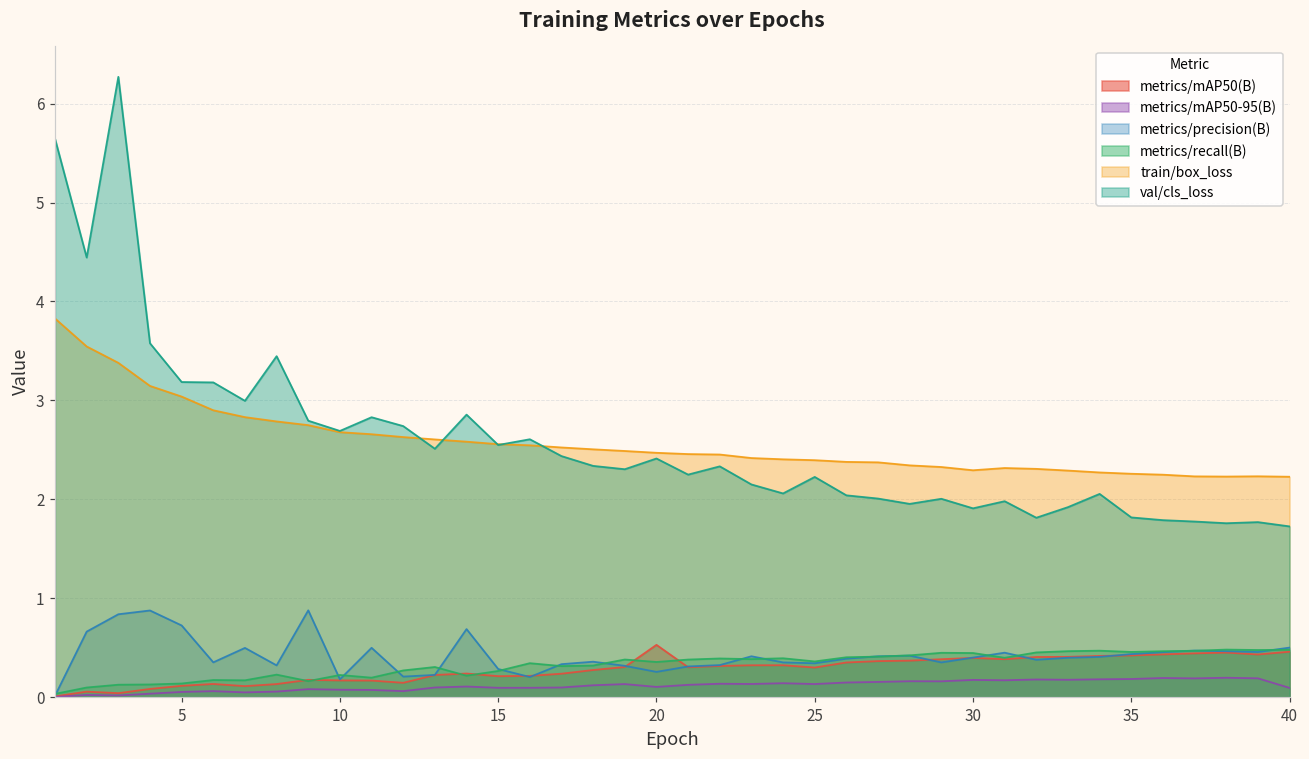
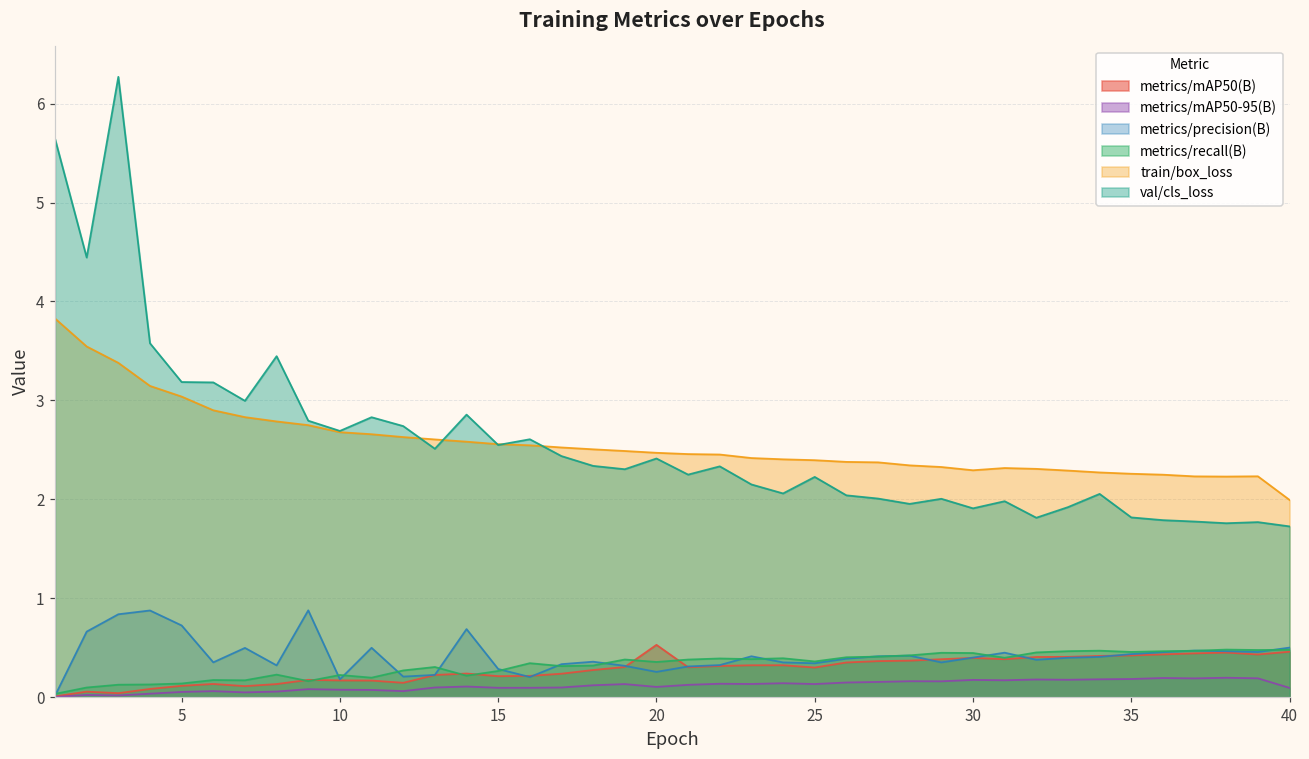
  {
    "metrics/mAP50(B)": {
      "15": 0.2,
      "20": 0.5,
      "25": 0.3
    },
    "metrics/mAP50-95(B)": {
      "5": 0.1,
      "10": 0.1,
      "15": 0.1,
      "20": 0.1,
      "25": 0.1,
      "30": 0.2,
      "35": 0.2,
      "40": 0.1
    },
    "train/box_loss": {
      "5": 3.0,
      "20": 2.5,
      "25": 2.4,
      "30": 2.3,
      "35": 2.3,
-     "40": 2.2
+     "40": 2.0
    }
  }
